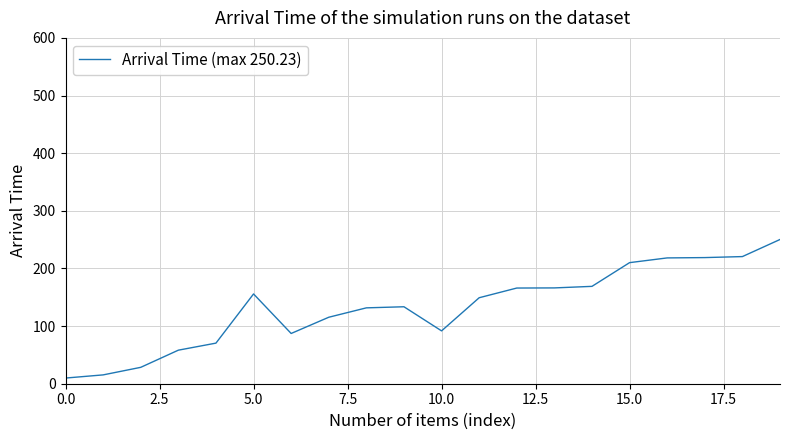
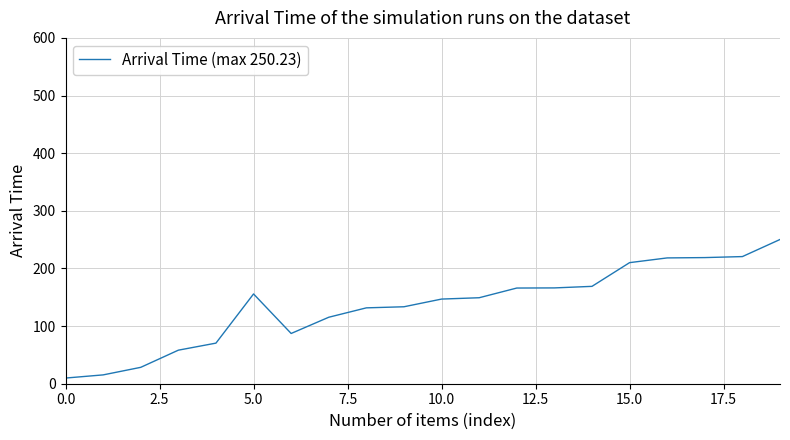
  {
    "0.0": 10,
    "5.0": 160,
-   "10.0": 90,
+   "10.0": 150,
    "15.0": 210
  }
